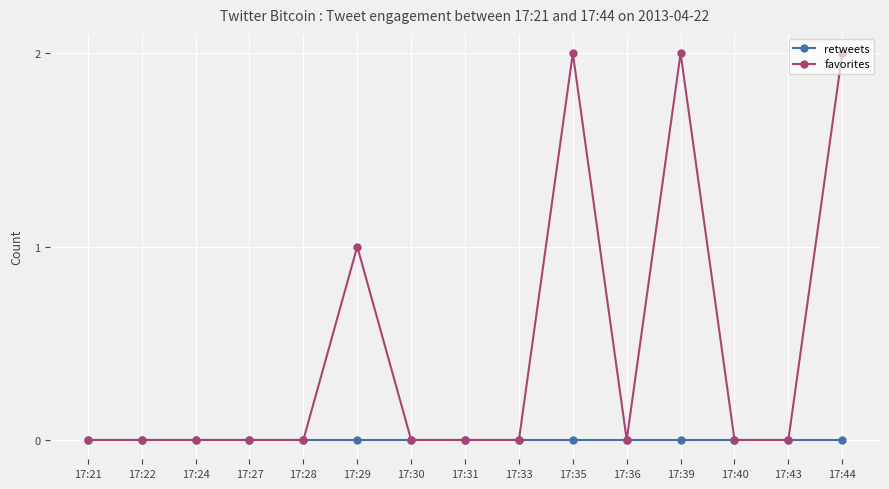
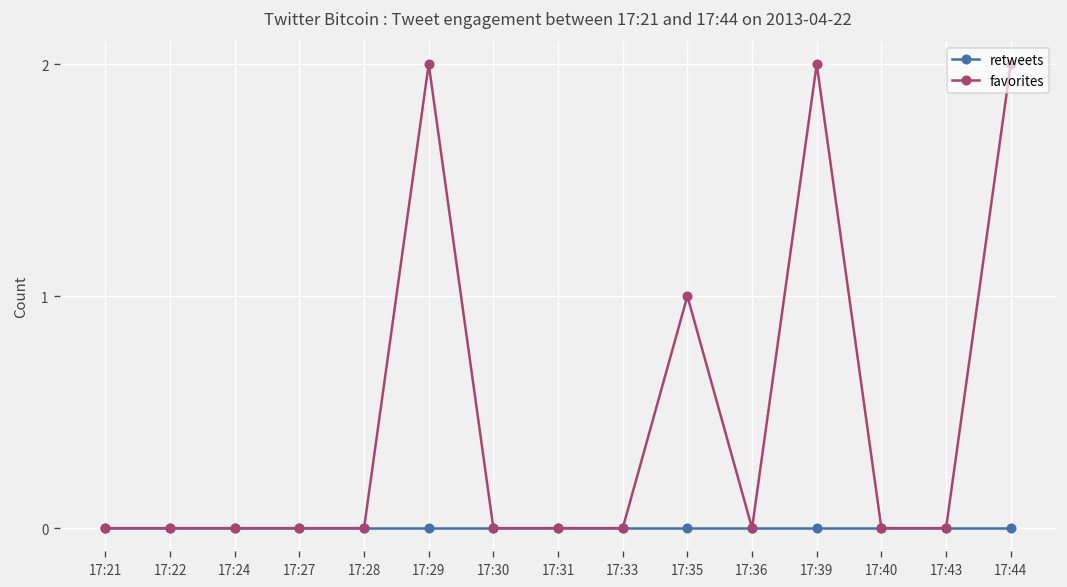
  {
    "retweets": {
      "17:29": 0,
      "17:35": 0,
      "17:39": 0,
      "17:44": 0
    },
    "favorites": {
-     "17:29": 1,
-     "17:35": 2,
+     "17:29": 2,
+     "17:35": 1,
      "17:39": 2
    }
  }
